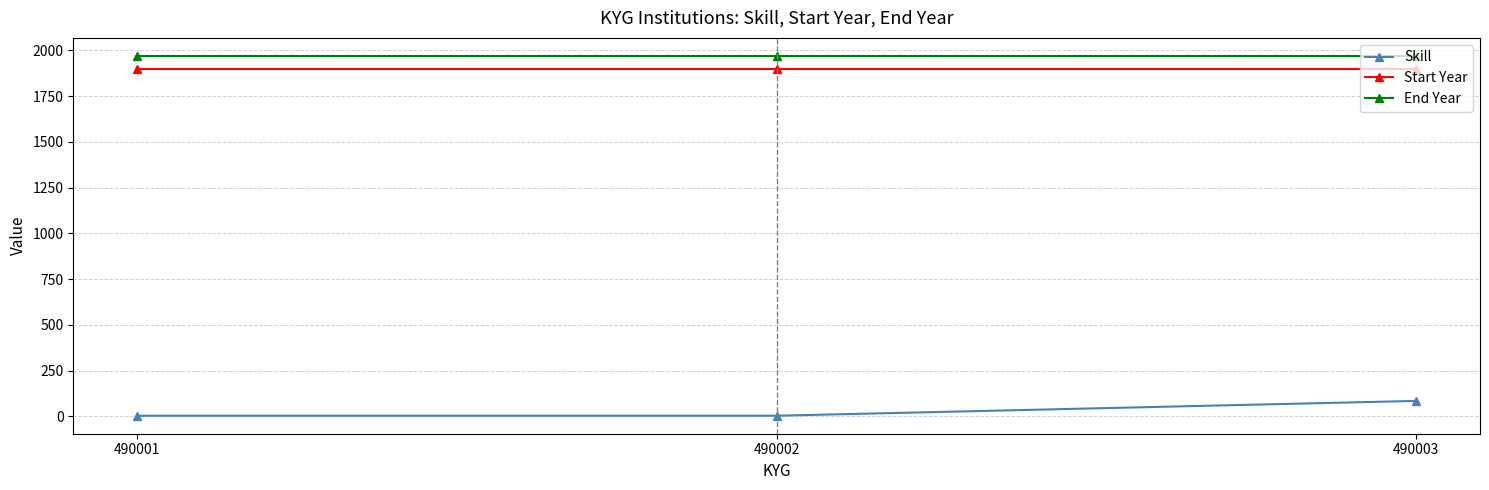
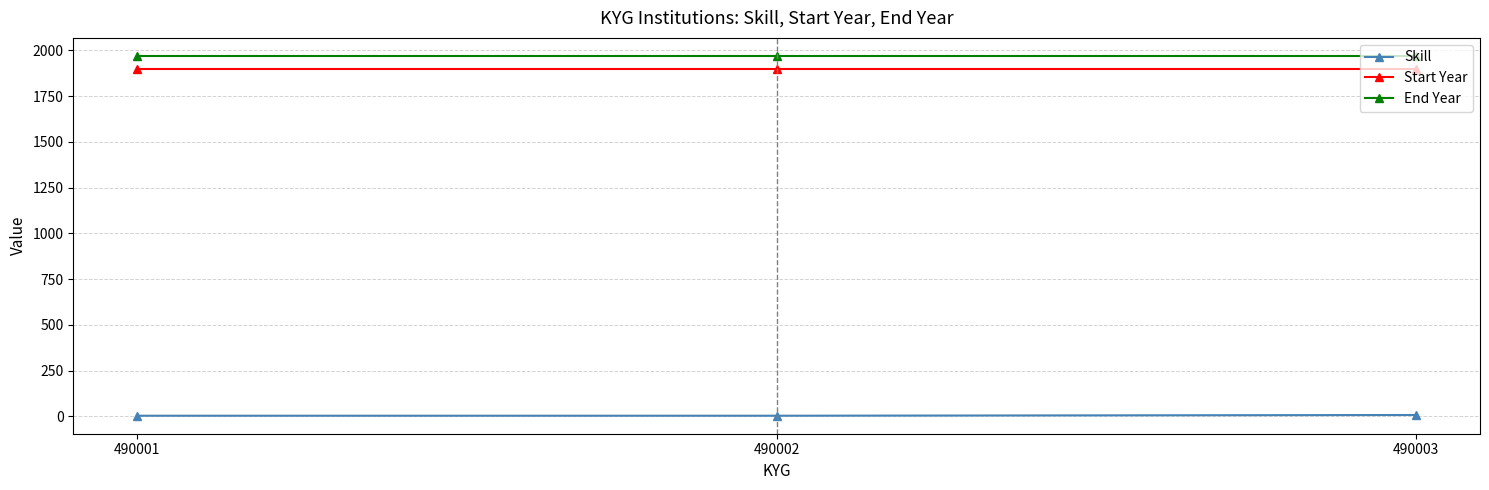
  {
    "Skill": {
      "490001": 0,
      "490002": 0,
-     "490003": 80
+     "490003": 10
    },
    "Start Year": {
      "490001": 1900,
      "490002": 1900
    },
    "End Year": {
      "490001": 1970,
      "490002": 1970
    }
  }
